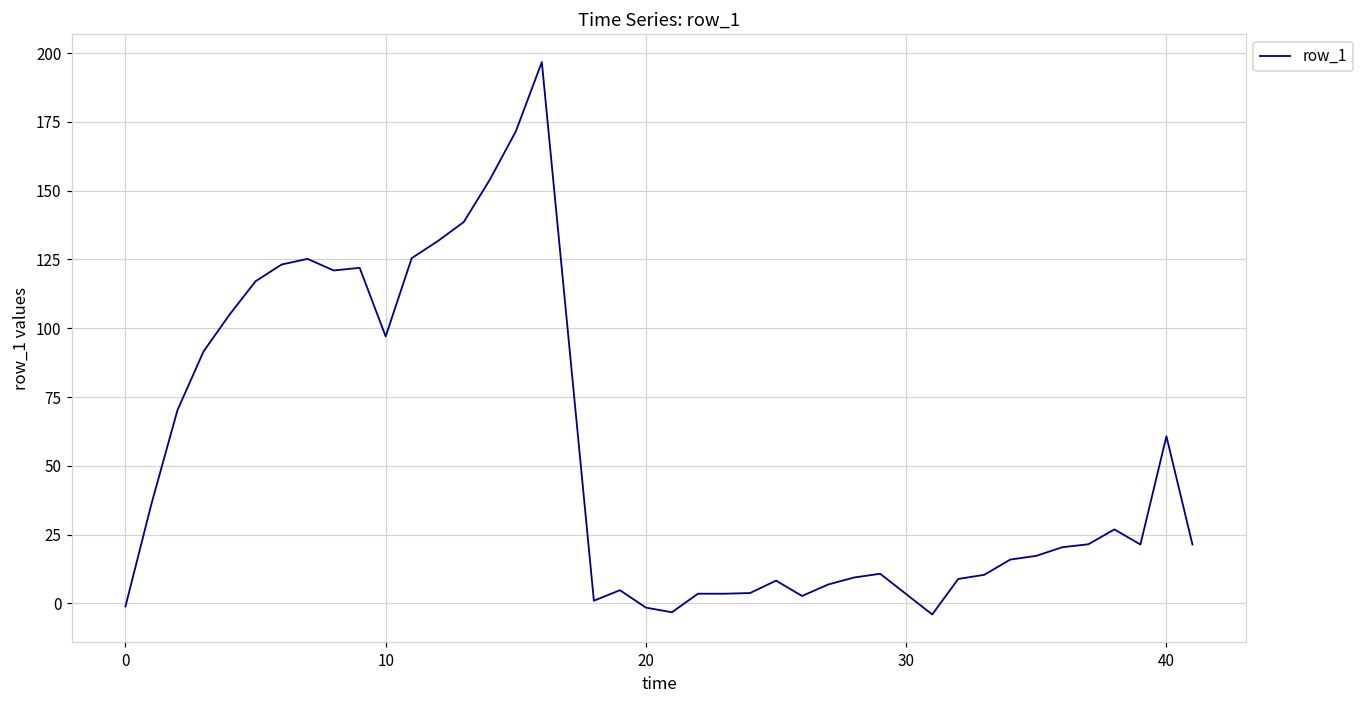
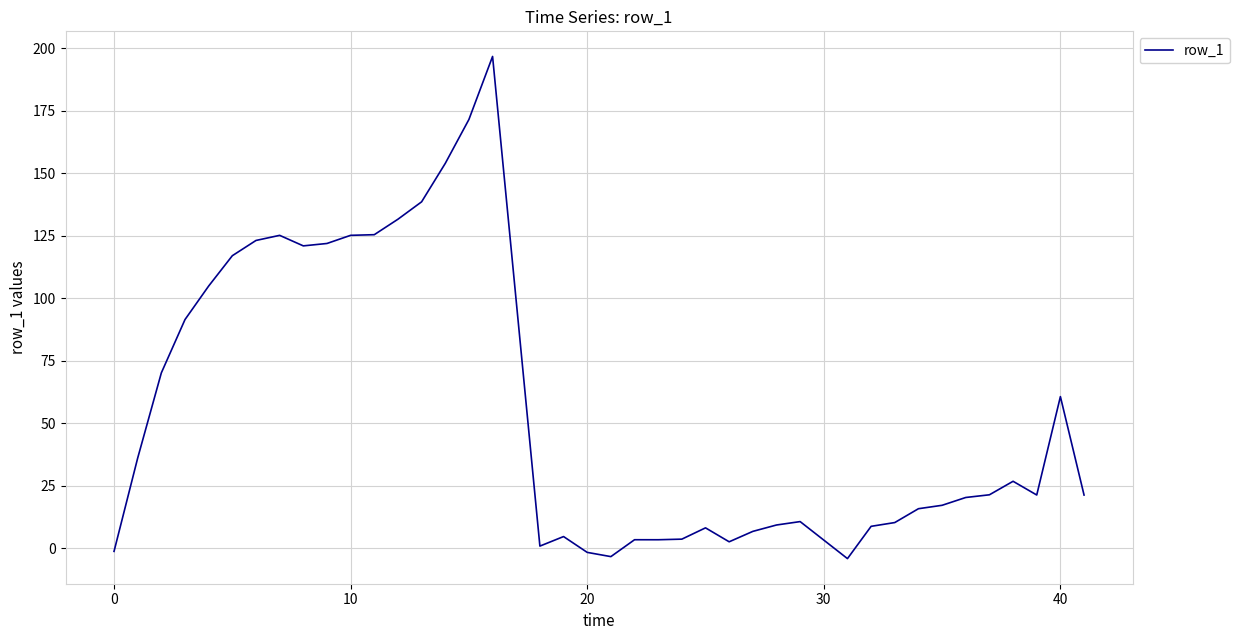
  {
    "0": -1,
-   "10": 97,
+   "10": 125,
    "20": -2,
    "40": 61
  }
